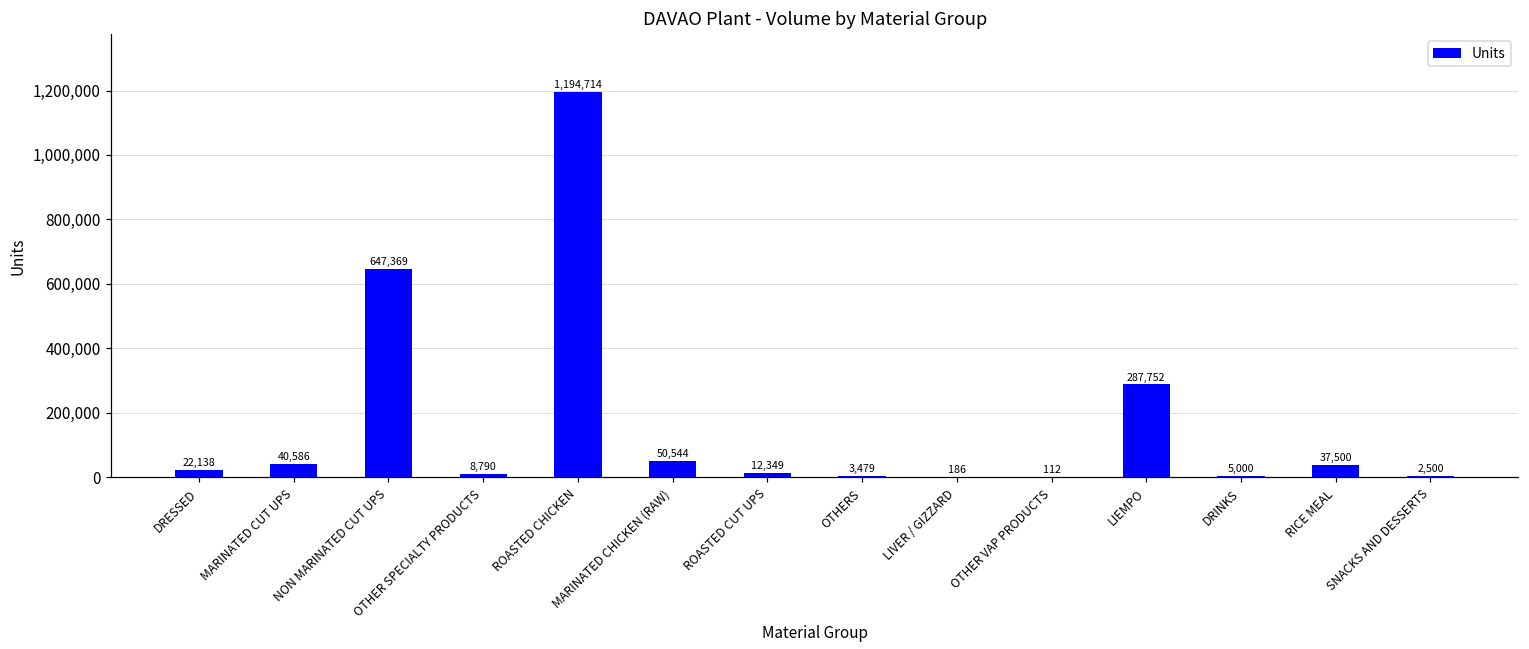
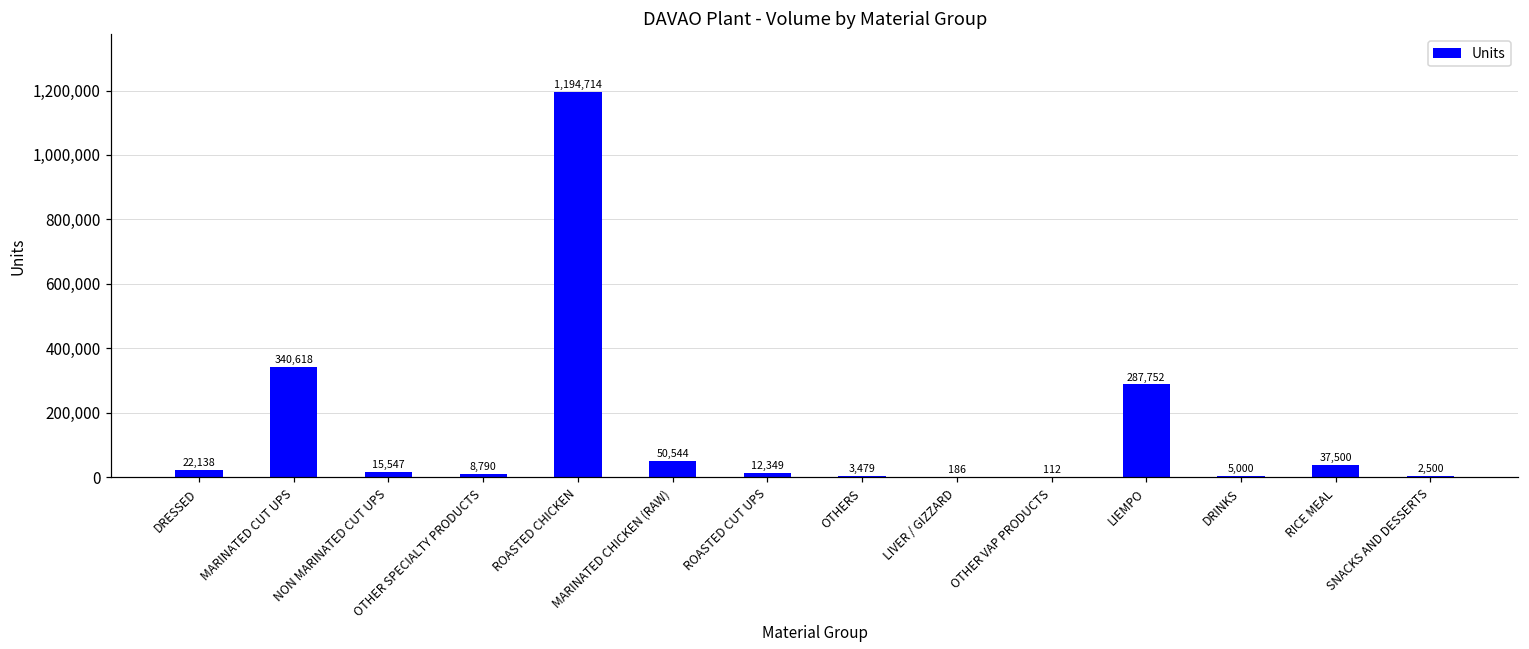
  {
    "DRESSED": "22,138",
-   "MARINATED CUT UPS": "40,586",
-   "NON MARINATED CUT UPS": "647,369",
+   "MARINATED CUT UPS": "340,618",
+   "NON MARINATED CUT UPS": "15,547",
    "OTHER SPECIALTY PRODUCTS": "8,790",
    "ROASTED CHICKEN": "1,194,714",
    "MARINATED CHICKEN (RAW)": "50,544",
    "ROASTED CUT UPS": "12,349",
    "OTHERS": "3,479",
    "LIVER / GIZZARD": "186",
    "OTHER VAP PRODUCTS": "112",
    "LIEMPO": "287,752",
    "DRINKS": "5,000",
    "RICE MEAL": "37,500",
    "SNACKS AND DESSERTS": "2,500"
  }
